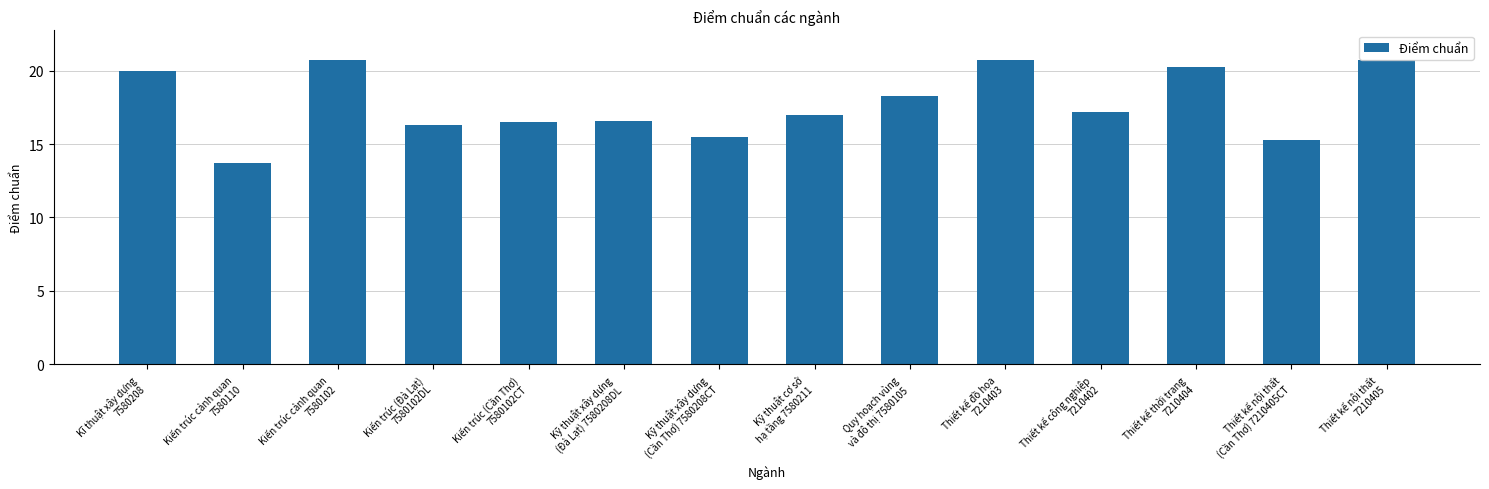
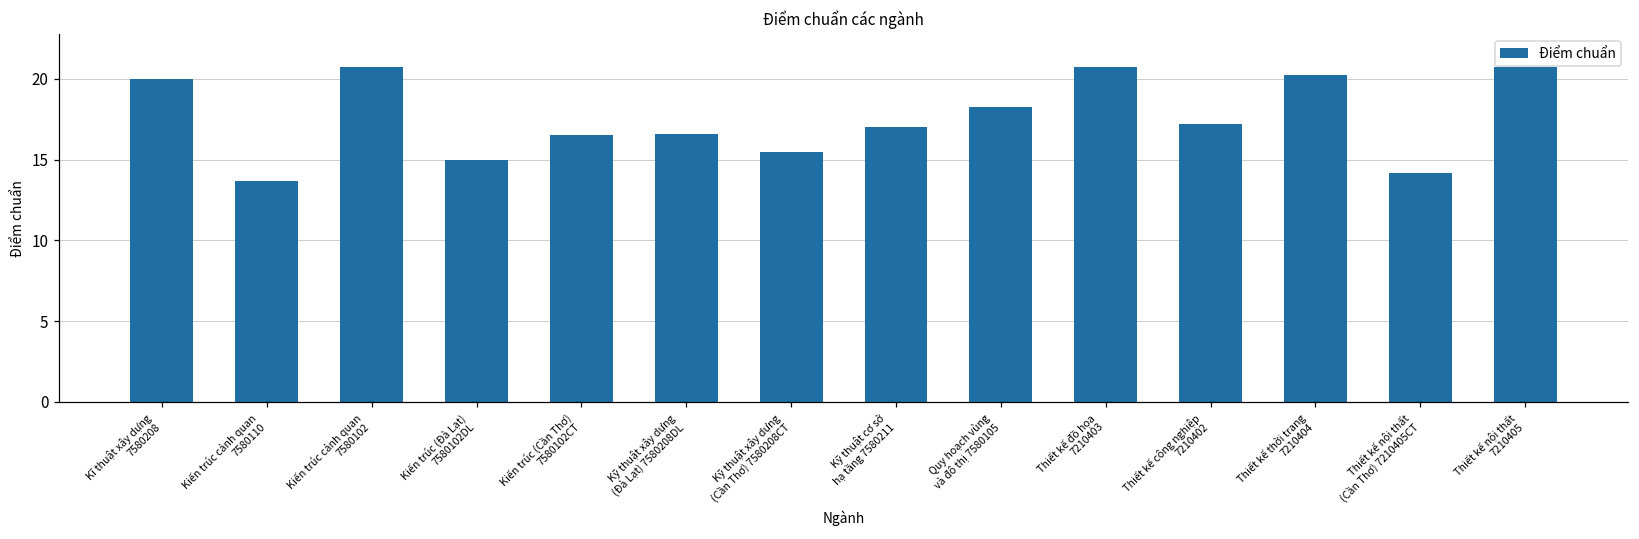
  {
    "Kĩ thuật xây dựng 7580208": 20.0,
    "Kiến trúc cảnh quan 7580110": 13.7,
    "Kiến trúc cảnh quan 7580102": 20.8,
-   "Kiến trúc (Đà Lạt) 7580102DL": 16.3,
+   "Kiến trúc (Đà Lạt) 7580102DL": 15.0,
    "Kiến trúc (Cần Thơ) 7580102CT": 16.5,
    "Kỹ thuật xây dựng (Đà Lạt) 7580208DL": 16.6,
    "Kỹ thuật xây dựng (Cần Thơ) 7580208CT": 15.5,
    "Kỹ thuật cơ sở hạ tầng 7580211": 17.0,
    "Quy hoạch vùng và đô thị 7580105": 18.3,
    "Thiết kế đồ họa 7210403": 20.8,
    "Thiết kế công nghiệp 7210402": 17.2,
    "Thiết kế thời trang 7210404": 20.3,
-   "Thiết kế nội thất (Cần Thơ) 7210405CT": 15.3,
+   "Thiết kế nội thất (Cần Thơ) 7210405CT": 14.2,
    "Thiết kế nội thất 7210405": 20.8
  }
